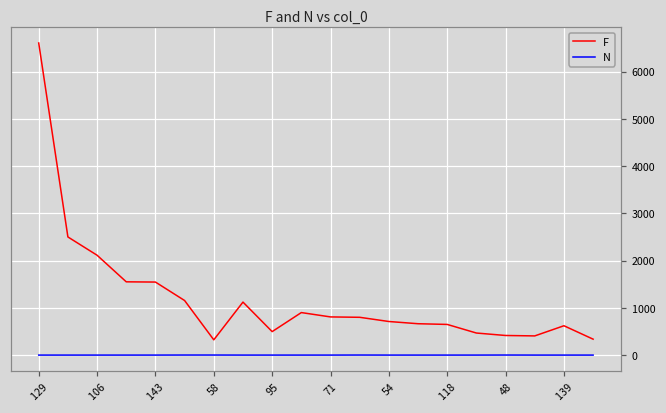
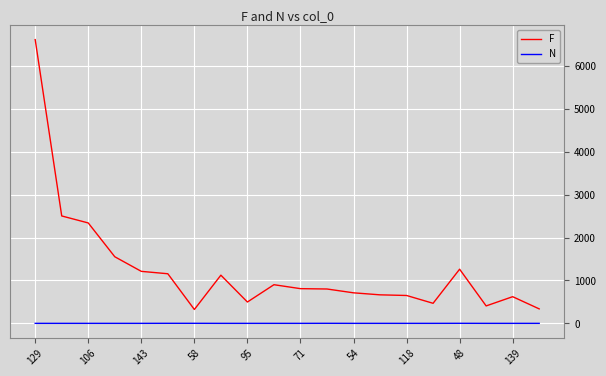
  {
    "F": {
      "129": 6600,
-     "106": 2100,
-     "143": 1500,
+     "106": 2300,
+     "143": 1200,
      "58": 300,
      "95": 500,
      "71": 800,
      "54": 700,
      "118": 700,
-     "48": 400,
+     "48": 1300,
      "139": 600
    },
    "N": {
      "129": 0,
      "106": 0,
      "143": 0,
      "58": 0,
      "95": 0,
      "71": 0,
      "54": 0,
      "118": 0,
      "48": 0,
      "139": 0
    }
  }
